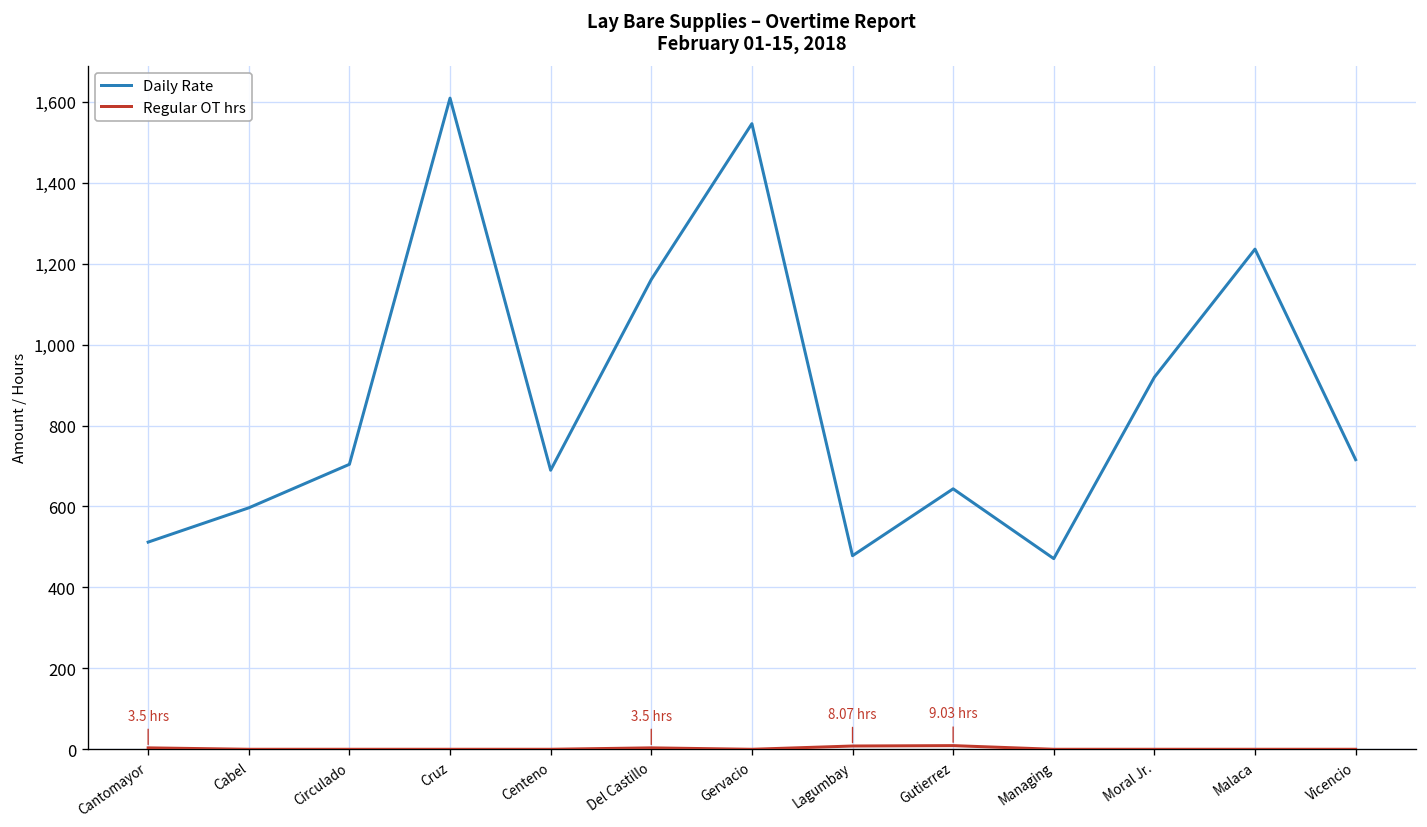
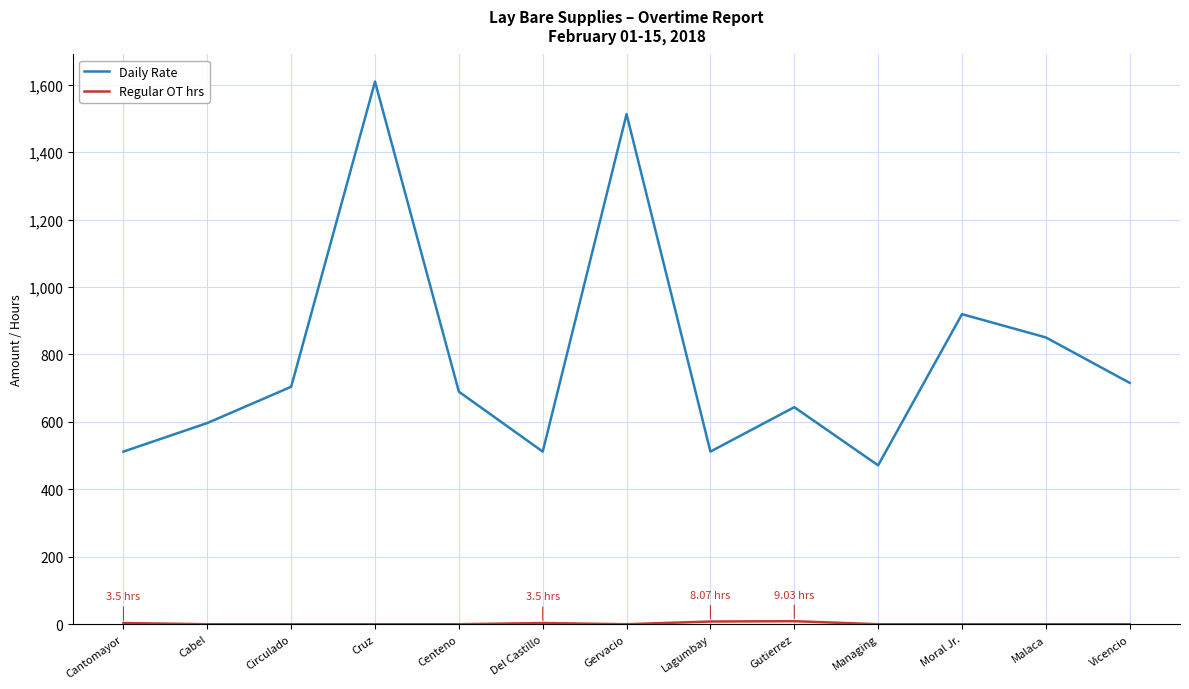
  {
    "Daily Rate": {
      "Cantomayor": "510",
      "Cabel": "600",
      "Circulado": "700",
      "Cruz": "1,610",
      "Centeno": "690",
-     "Del Castillo": "1,160",
-     "Gervacio": "1,550",
-     "Lagumbay": "480",
+     "Del Castillo": "510",
+     "Gervacio": "1,510",
+     "Lagumbay": "510",
      "Gutierrez": "640",
      "Managing": "470",
      "Moral Jr.": "920",
-     "Malaca": "1,240",
+     "Malaca": "850",
      "Vicencio": "720"
    },
    "Regular OT hrs": {
      "Cantomayor": "3.5",
      "Del Castillo": "3.5",
      "Lagumbay": "8.07",
      "Gutierrez": "9.03"
    }
  }
